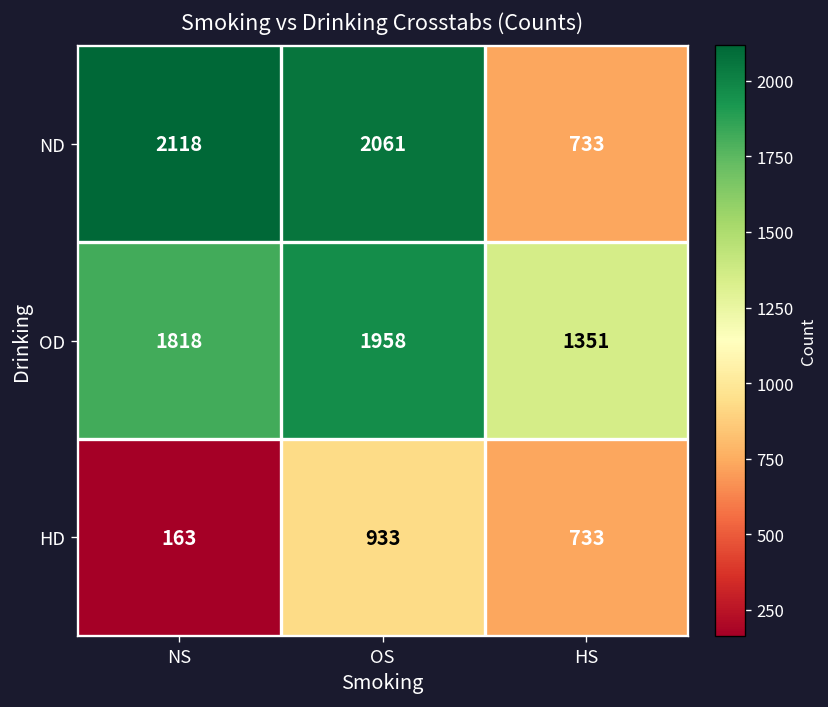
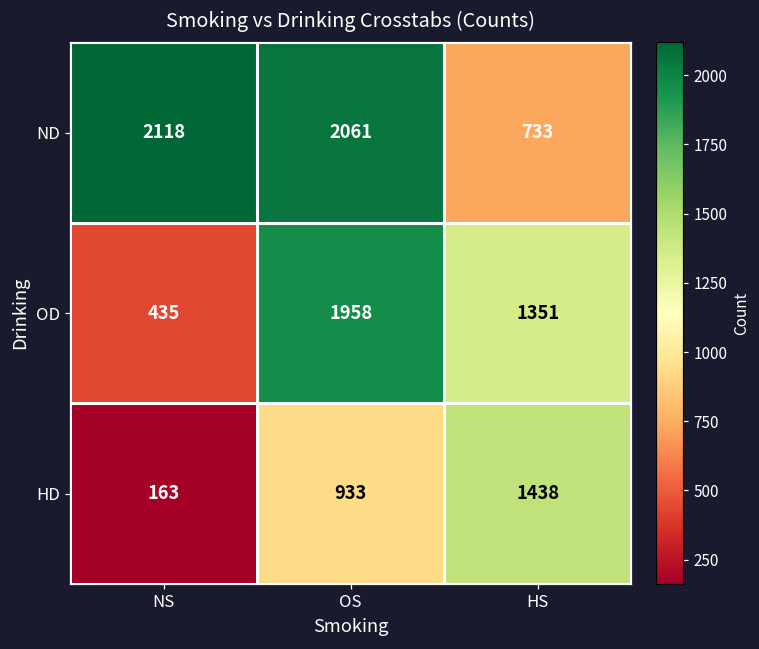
  {
    "ND": {
      "NS": 2118,
      "OS": 2061,
      "HS": 733
    },
    "OD": {
-     "NS": 1818,
+     "NS": 435,
      "OS": 1958,
      "HS": 1351
    },
    "HD": {
      "NS": 163,
      "OS": 933,
-     "HS": 733
+     "HS": 1438
    }
  }
